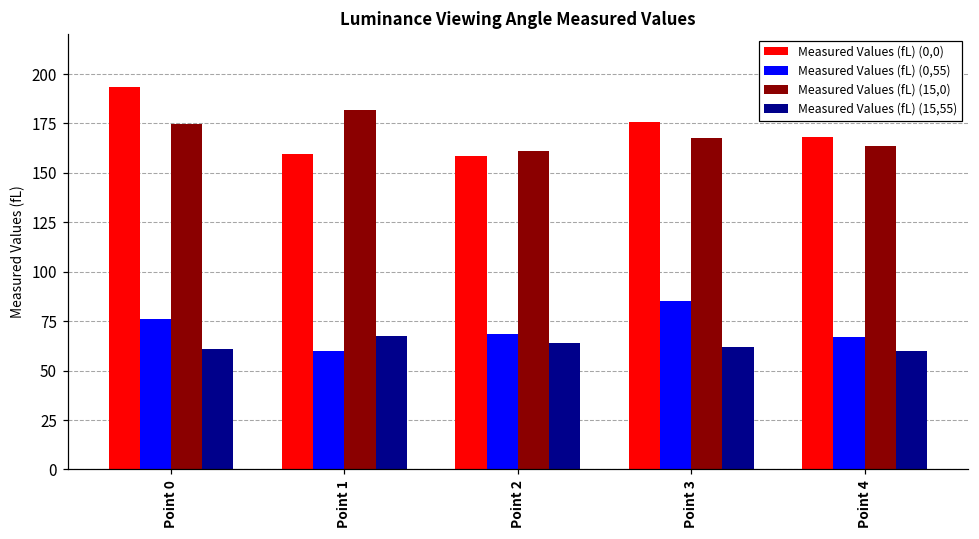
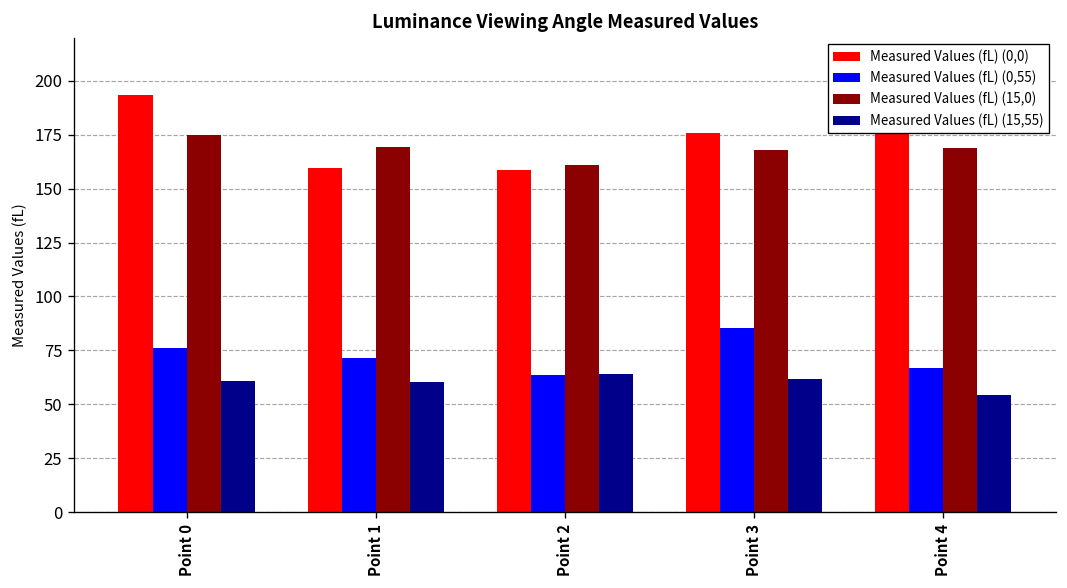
  {
    "Measured Values (fL) (0,0)": {
      "Point 0": 194,
      "Point 1": 159,
      "Point 2": 159,
      "Point 3": 176,
-     "Point 4": 168
+     "Point 4": 176
    },
    "Measured Values (fL) (0,55)": {
      "Point 0": 76,
-     "Point 1": 60,
-     "Point 2": 69,
+     "Point 1": 71,
+     "Point 2": 64,
      "Point 3": 85,
      "Point 4": 67
    },
    "Measured Values (fL) (15,0)": {
      "Point 0": 175,
-     "Point 1": 182,
+     "Point 1": 169,
      "Point 2": 161,
      "Point 3": 168,
-     "Point 4": 164
+     "Point 4": 169
    },
    "Measured Values (fL) (15,55)": {
      "Point 0": 61,
-     "Point 1": 68,
+     "Point 1": 60,
      "Point 2": 64,
      "Point 3": 62,
-     "Point 4": 60
+     "Point 4": 54
    }
  }
